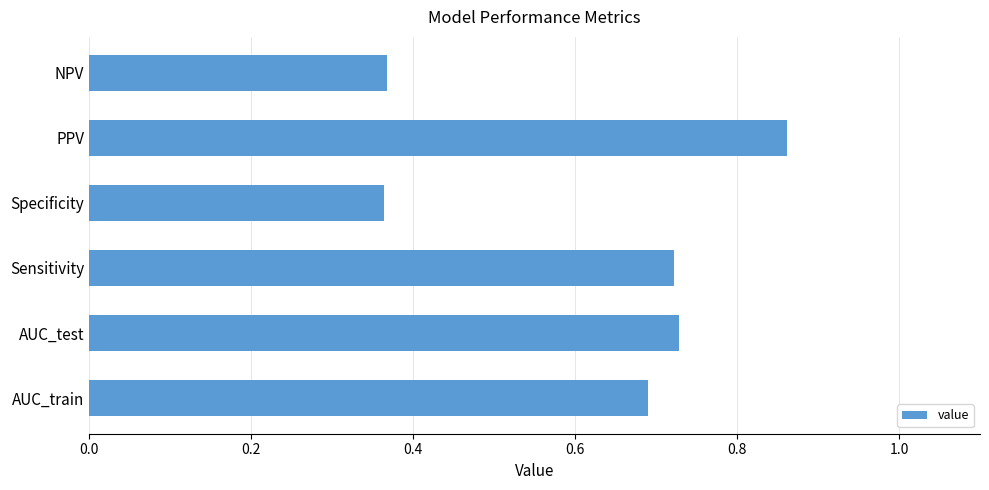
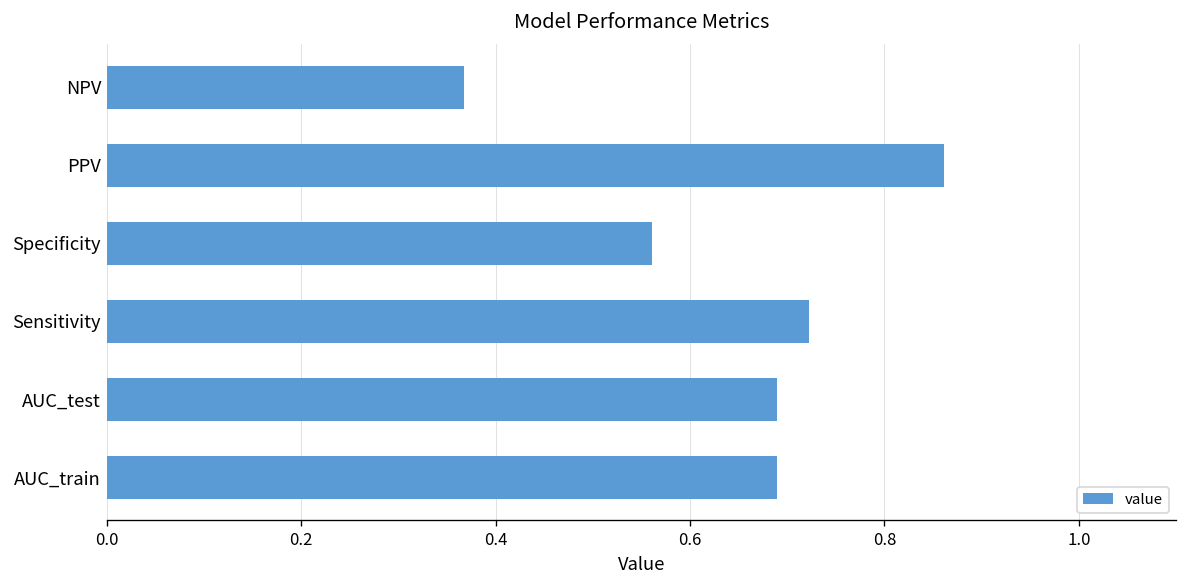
  {
    "NPV": 0.37,
    "PPV": 0.86,
-   "Specificity": 0.36,
+   "Specificity": 0.56,
    "Sensitivity": 0.72,
-   "AUC_test": 0.73,
+   "AUC_test": 0.69,
    "AUC_train": 0.69
  }
